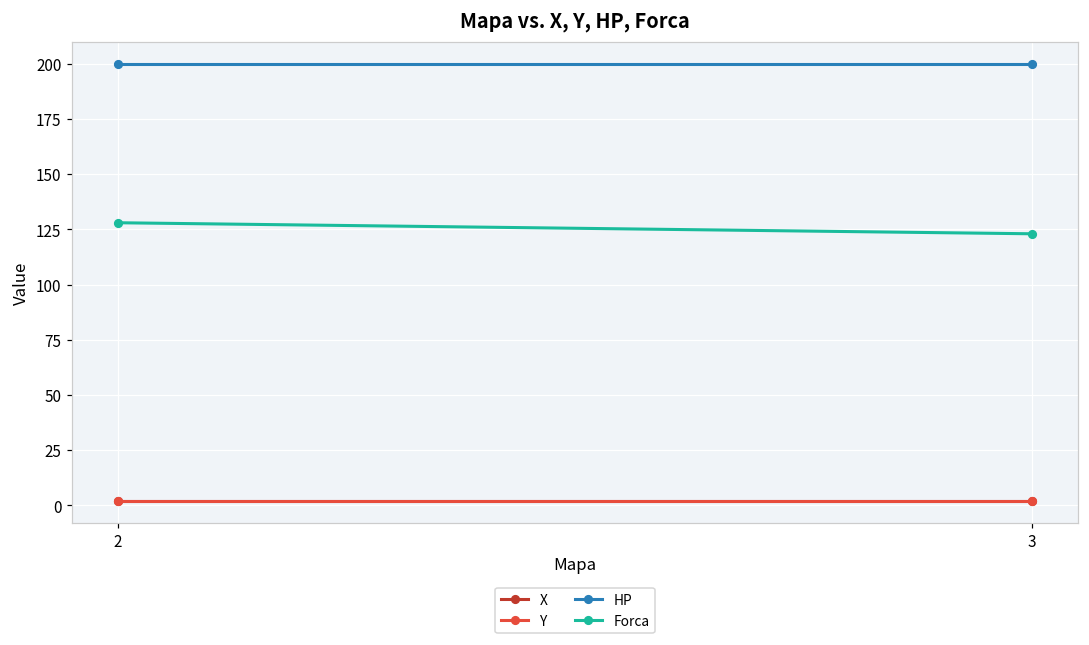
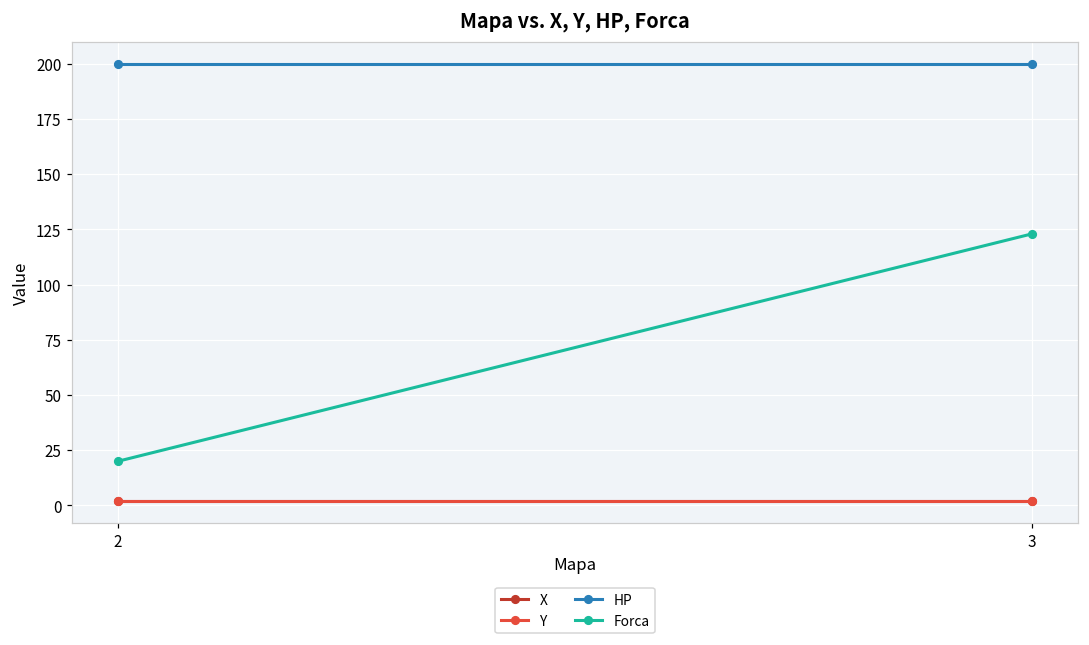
  {
    "Y": {
      "2": 2,
      "3": 2
    },
    "HP": {
      "2": 200,
      "3": 200
    },
    "Forca": {
-     "2": 128,
+     "2": 20,
      "3": 123
    }
  }
